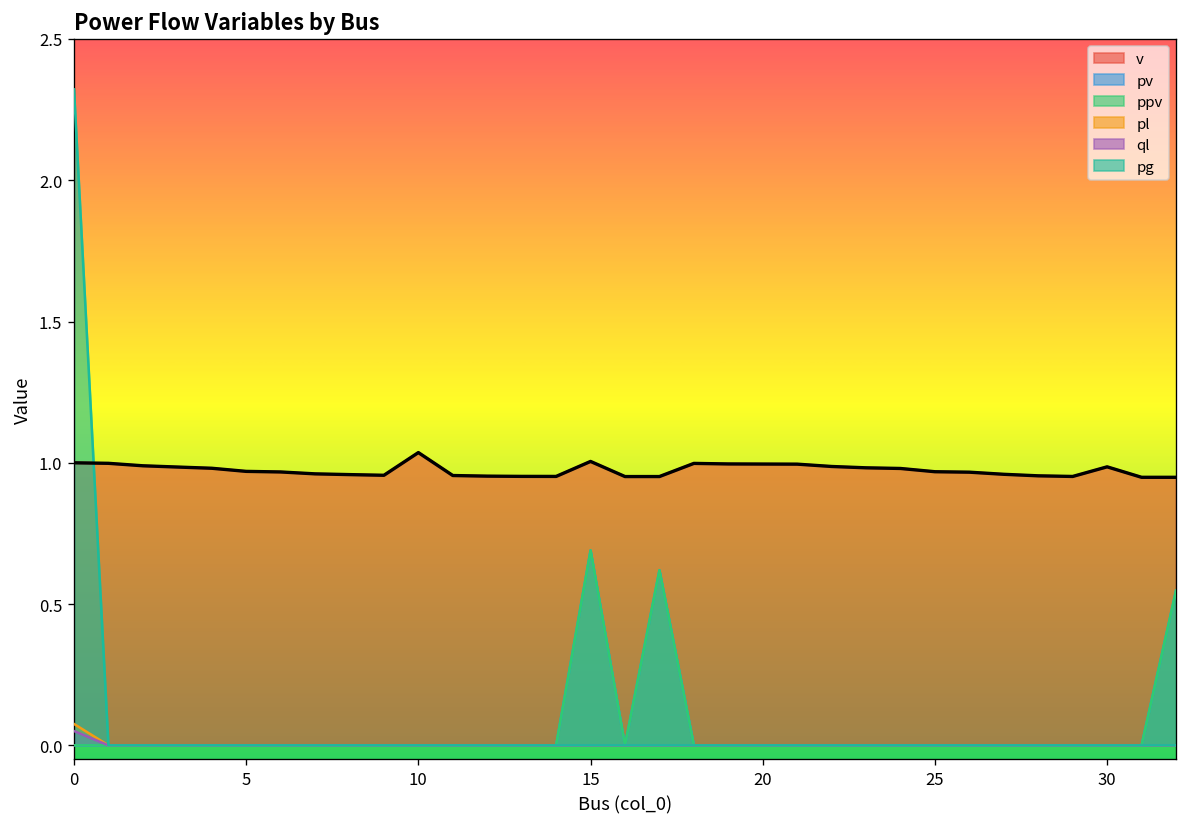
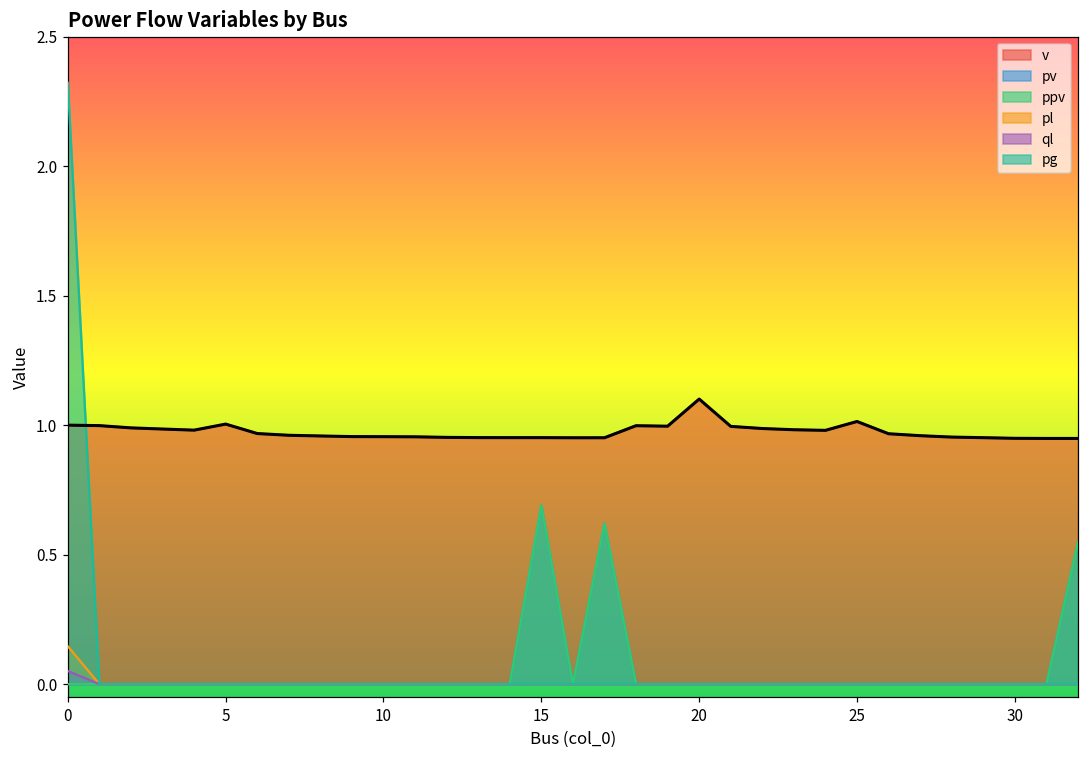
  {
    "v": {
      "0": 1.00,
-     "5": 0.97,
-     "10": 1.04,
-     "15": 1.00,
-     "20": 1.00,
-     "25": 0.97,
-     "30": 0.99
+     "5": 1.00,
+     "10": 0.96,
+     "15": 0.95,
+     "20": 1.10,
+     "25": 1.01,
+     "30": 0.95
    },
    "pl": {
-     "0": 0.08
+     "0": 0.15
    },
    "ql": {
      "0": 0.05
    }
  }
